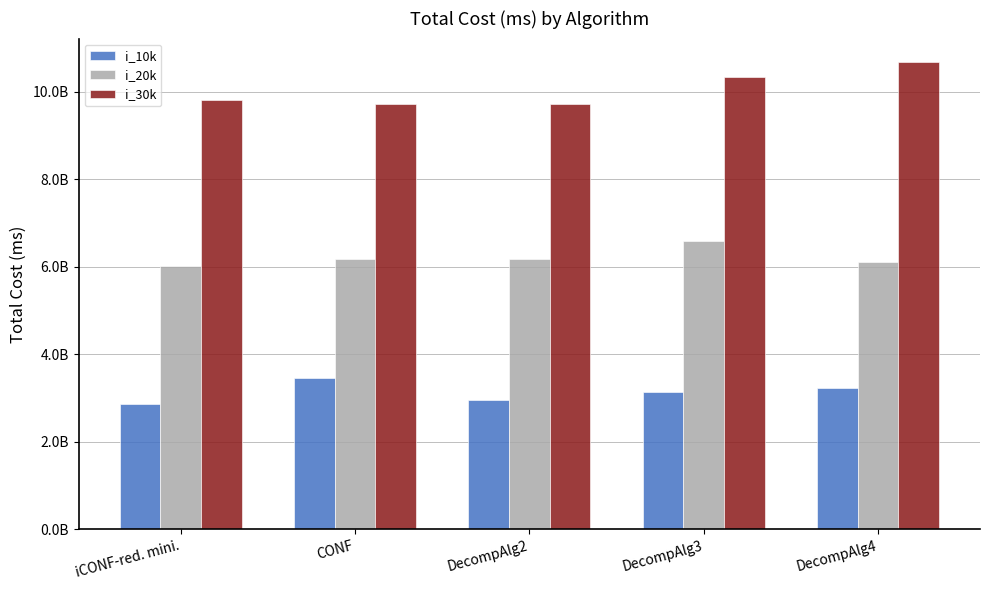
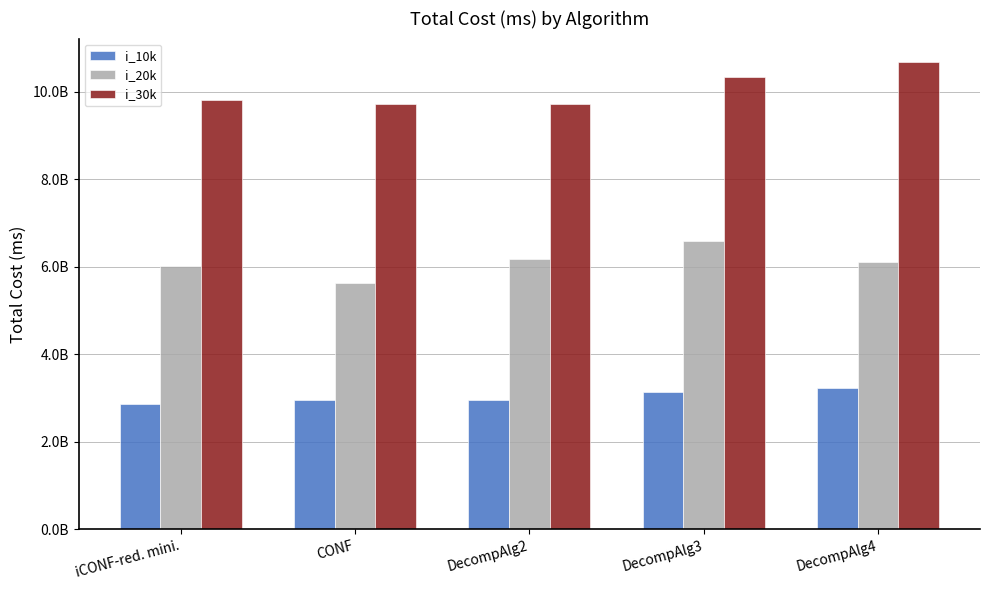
  {
    "i_10k": {
      "iCONF-red. mini.": 2900000000,
-     "CONF": 3500000000,
+     "CONF": 2900000000,
      "DecompAlg2": 2900000000,
      "DecompAlg3": 3100000000,
      "DecompAlg4": 3200000000
    },
    "i_20k": {
      "iCONF-red. mini.": 6000000000,
-     "CONF": 6200000000,
+     "CONF": 5600000000,
      "DecompAlg2": 6200000000,
      "DecompAlg3": 6600000000,
      "DecompAlg4": 6100000000
    },
    "i_30k": {
      "iCONF-red. mini.": 9800000000,
      "CONF": 9700000000,
      "DecompAlg2": 9700000000,
      "DecompAlg3": 10300000000,
      "DecompAlg4": 10700000000
    }
  }
